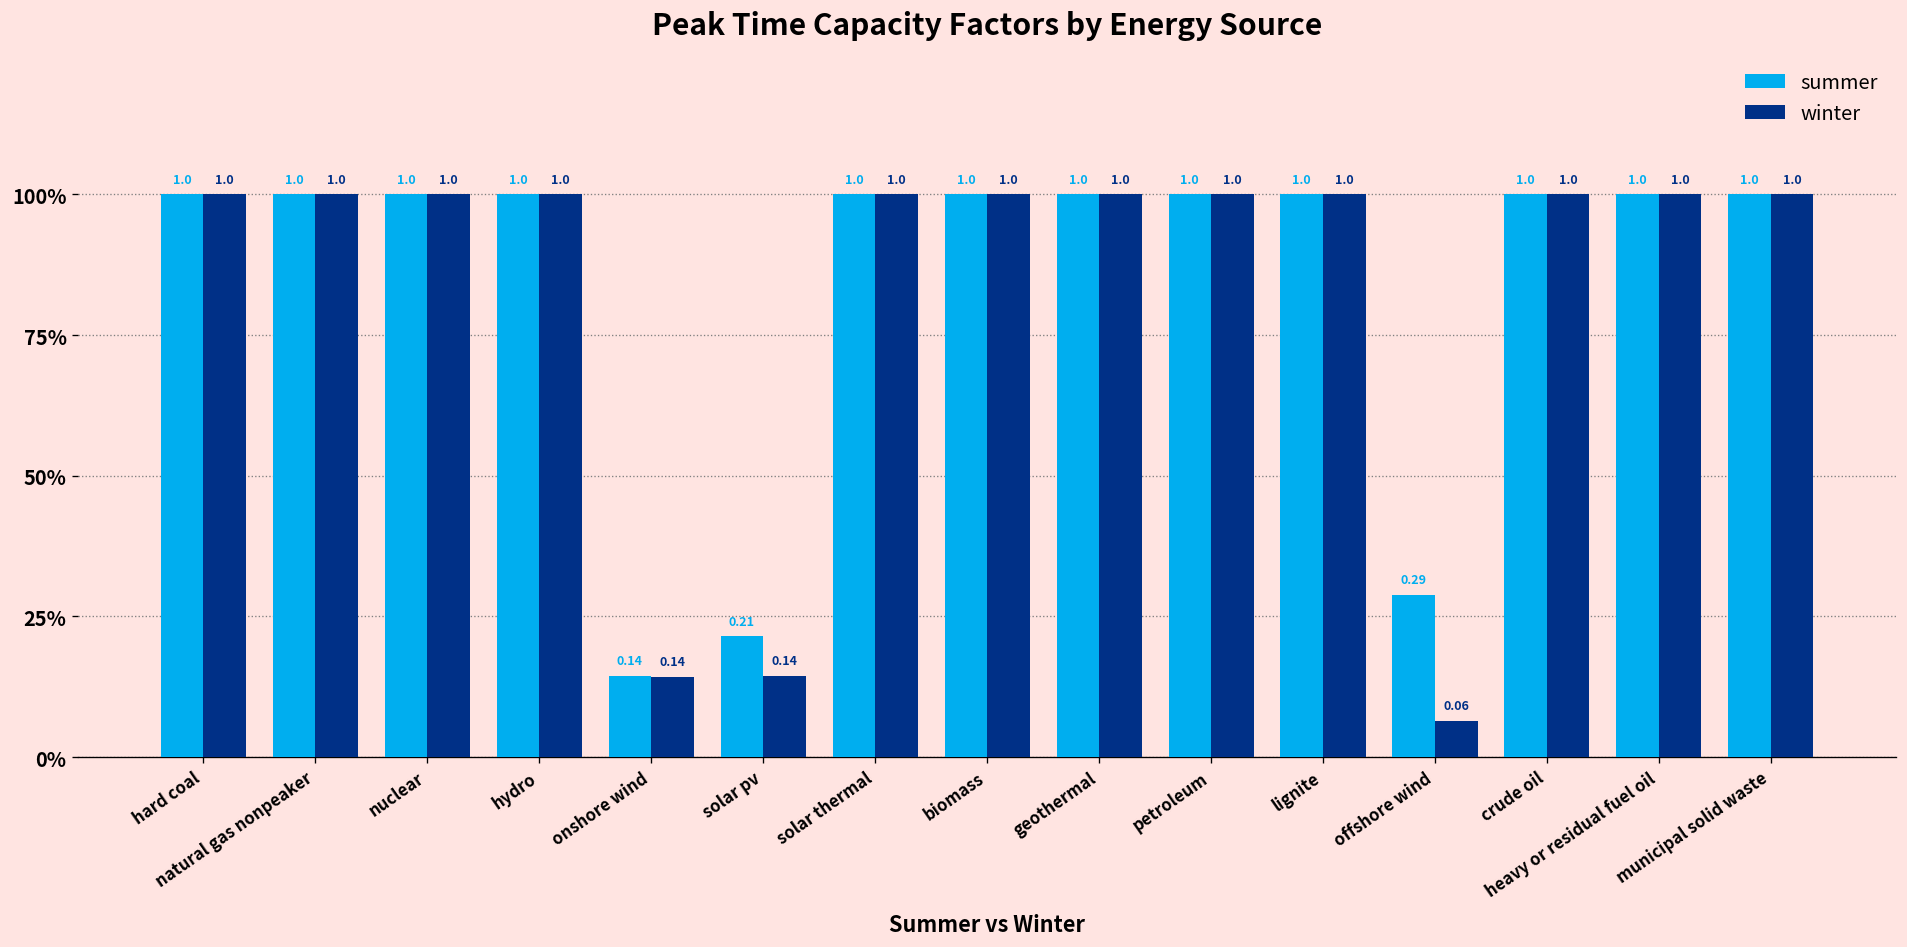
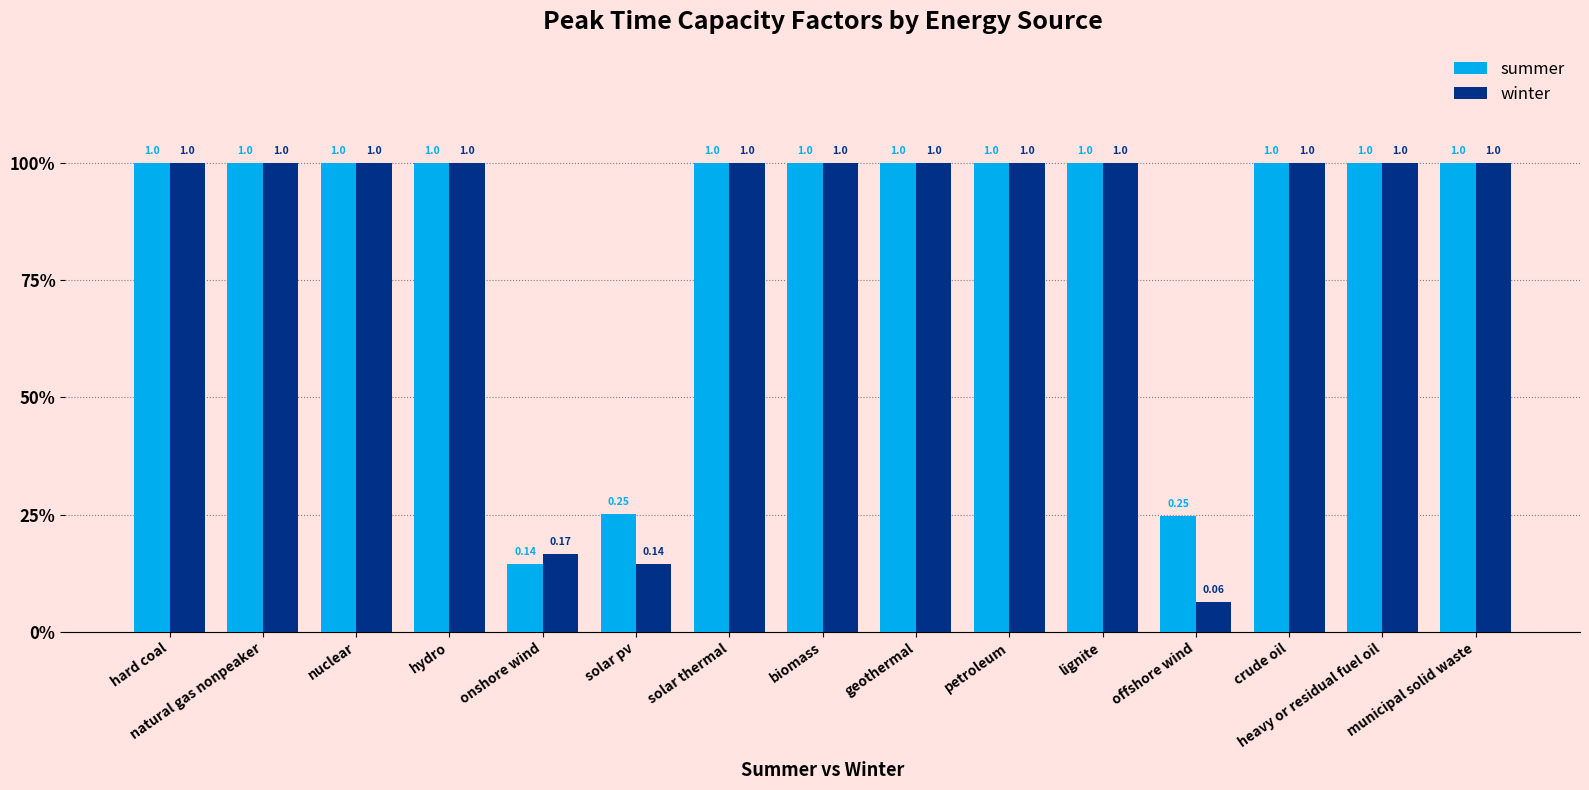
  {
    "summer": {
      "hard coal": 1.0,
      "natural gas nonpeaker": 1.0,
      "nuclear": 1.0,
      "hydro": 1.0,
      "onshore wind": 0.14,
-     "solar pv": 0.21,
+     "solar pv": 0.25,
      "solar thermal": 1.0,
      "biomass": 1.0,
      "geothermal": 1.0,
      "petroleum": 1.0,
      "lignite": 1.0,
-     "offshore wind": 0.29,
+     "offshore wind": 0.25,
      "crude oil": 1.0,
      "heavy or residual fuel oil": 1.0,
      "municipal solid waste": 1.0
    },
    "winter": {
      "hard coal": 1.0,
      "natural gas nonpeaker": 1.0,
      "nuclear": 1.0,
      "hydro": 1.0,
-     "onshore wind": 0.14,
+     "onshore wind": 0.17,
      "solar pv": 0.14,
      "solar thermal": 1.0,
      "biomass": 1.0,
      "geothermal": 1.0,
      "petroleum": 1.0,
      "lignite": 1.0,
      "offshore wind": 0.06,
      "crude oil": 1.0,
      "heavy or residual fuel oil": 1.0,
      "municipal solid waste": 1.0
    }
  }
